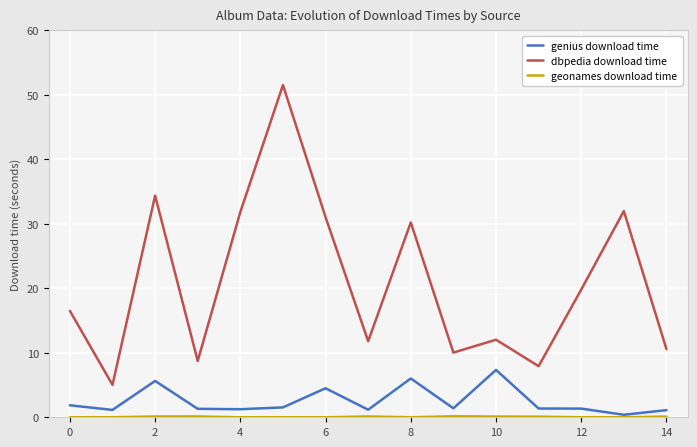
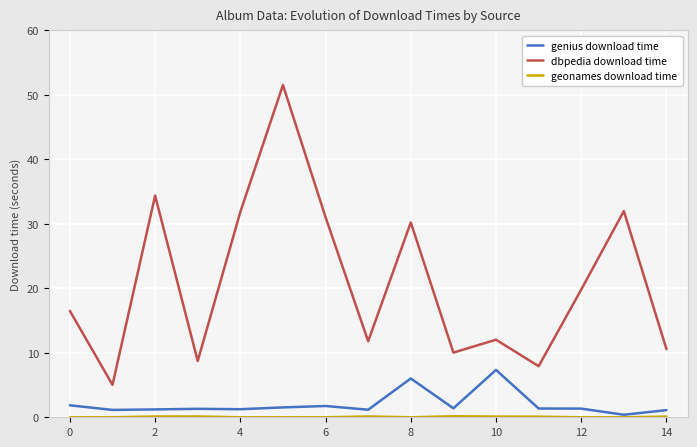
  {
    "genius download time": {
      "0": 2,
-     "2": 6,
+     "2": 1,
      "4": 1,
-     "6": 5,
+     "6": 2,
      "8": 6,
      "10": 7,
      "12": 1,
      "14": 1
    },
    "dbpedia download time": {
      "0": 16,
      "2": 34,
      "4": 32,
      "6": 31,
      "8": 30,
      "10": 12,
      "12": 20,
      "14": 11
    },
    "geonames download time": {
      "0": 0,
      "2": 0,
      "4": 0,
      "6": 0,
      "8": 0,
      "10": 0,
      "12": 0,
      "14": 0
    }
  }
